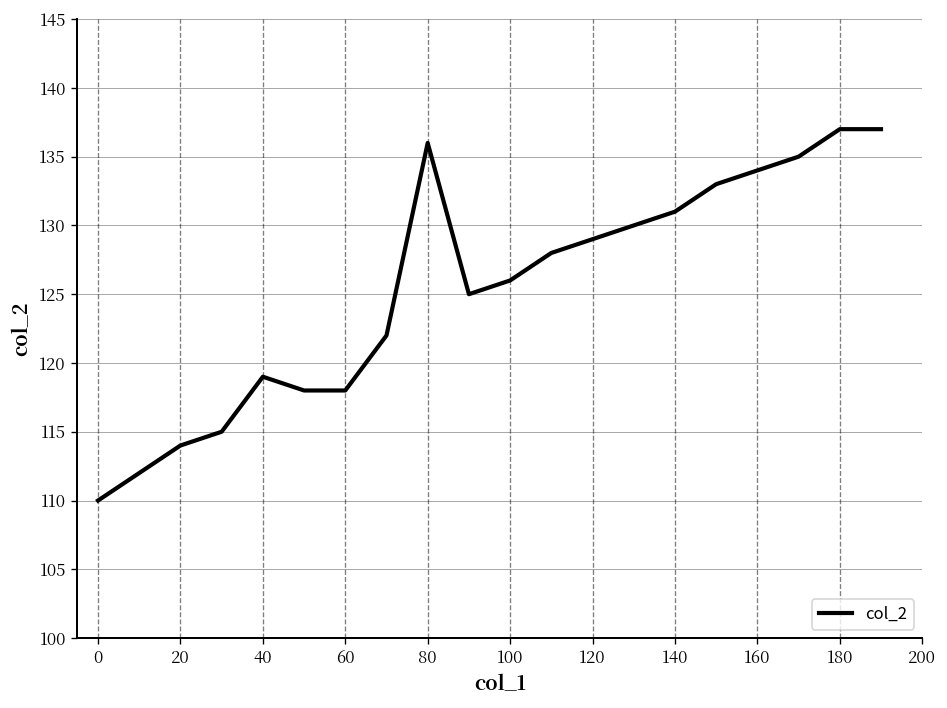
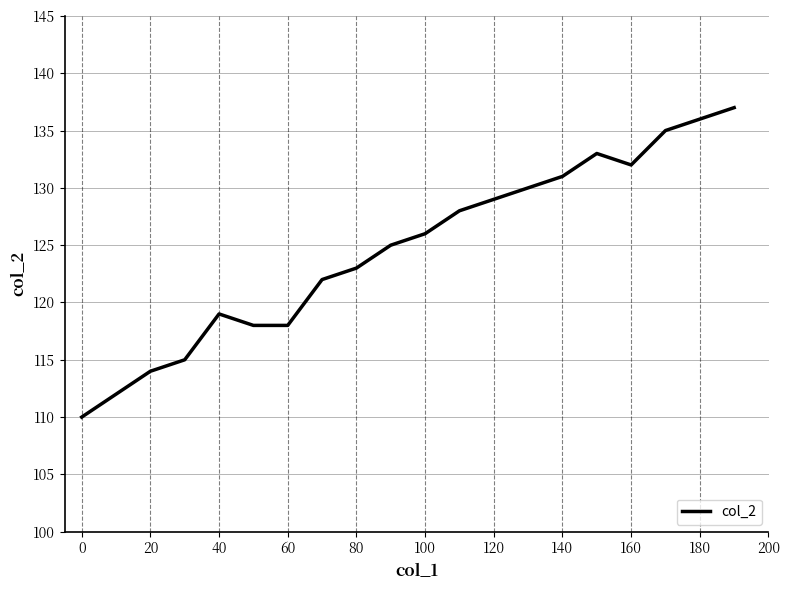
  {
    "0": 110,
    "20": 114,
    "40": 119,
    "60": 118,
-   "80": 136,
+   "80": 123,
    "100": 126,
    "120": 129,
    "140": 131,
-   "160": 134,
-   "180": 137
+   "160": 132,
+   "180": 136
  }
